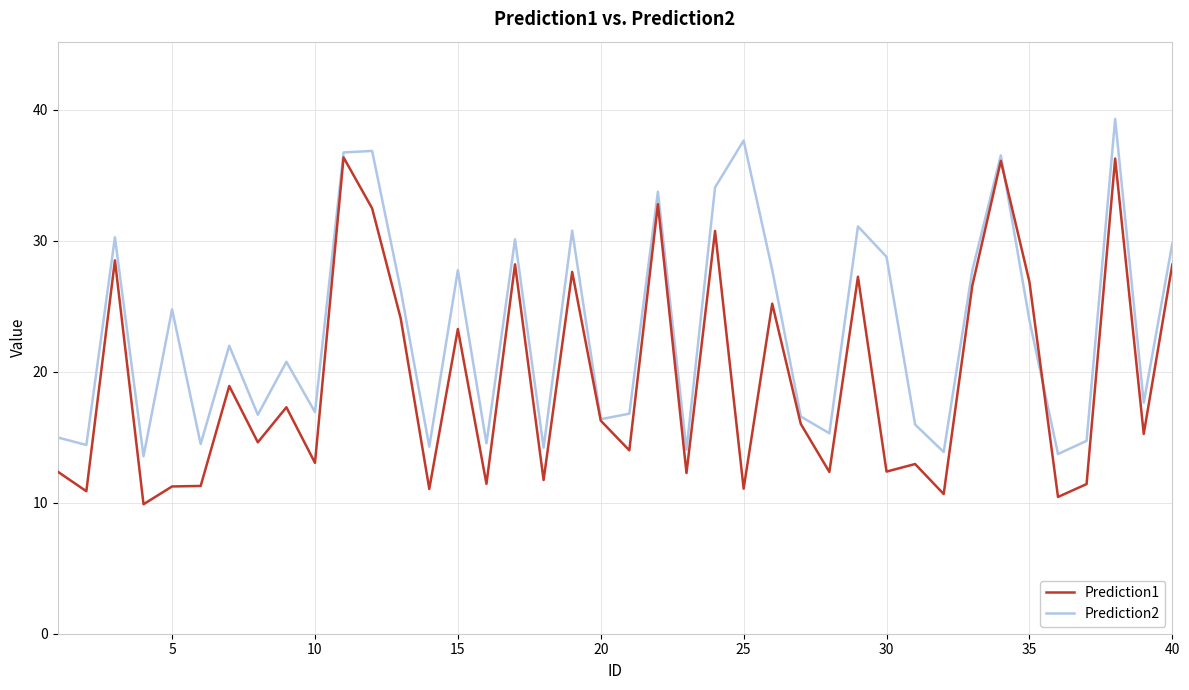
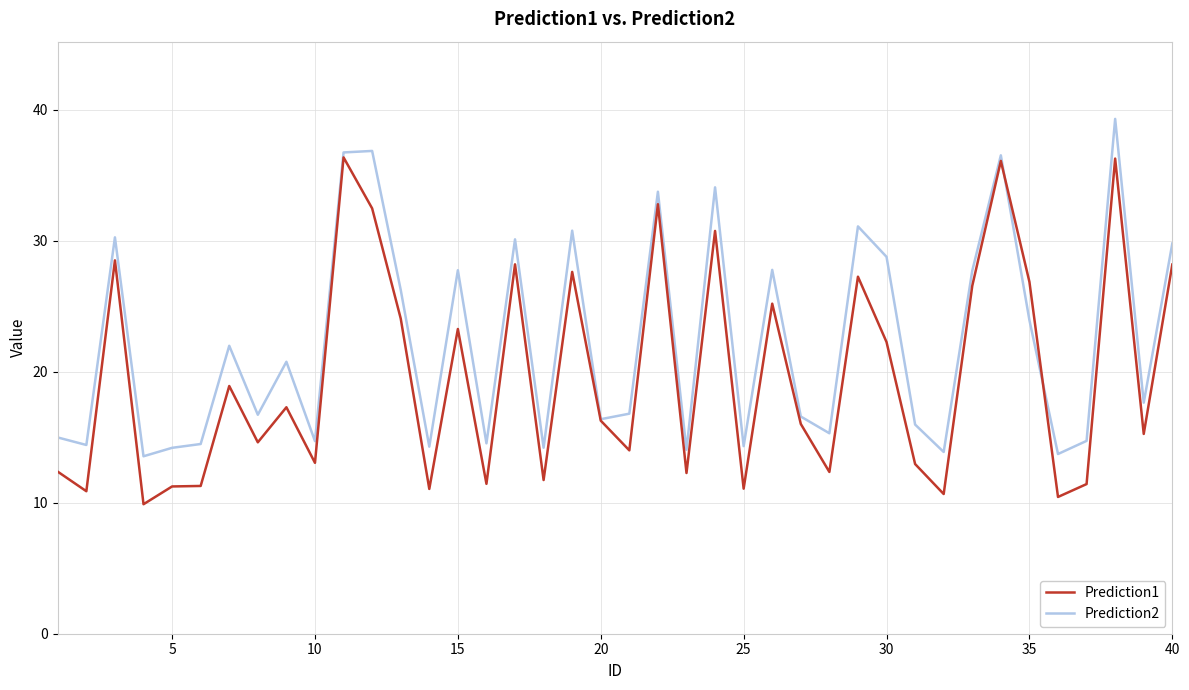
  {
    "Prediction1": {
      "5": 11.2,
      "10": 13.0,
      "15": 23.3,
      "25": 11.1,
-     "30": 12.4,
+     "30": 22.3,
      "35": 26.9,
      "40": 28.2
    },
    "Prediction2": {
-     "5": 24.8,
-     "10": 16.9,
+     "5": 14.2,
+     "10": 14.7,
      "15": 27.7,
-     "25": 37.6,
+     "25": 14.3,
      "30": 28.8,
      "35": 23.9,
      "40": 29.8
    }
  }
